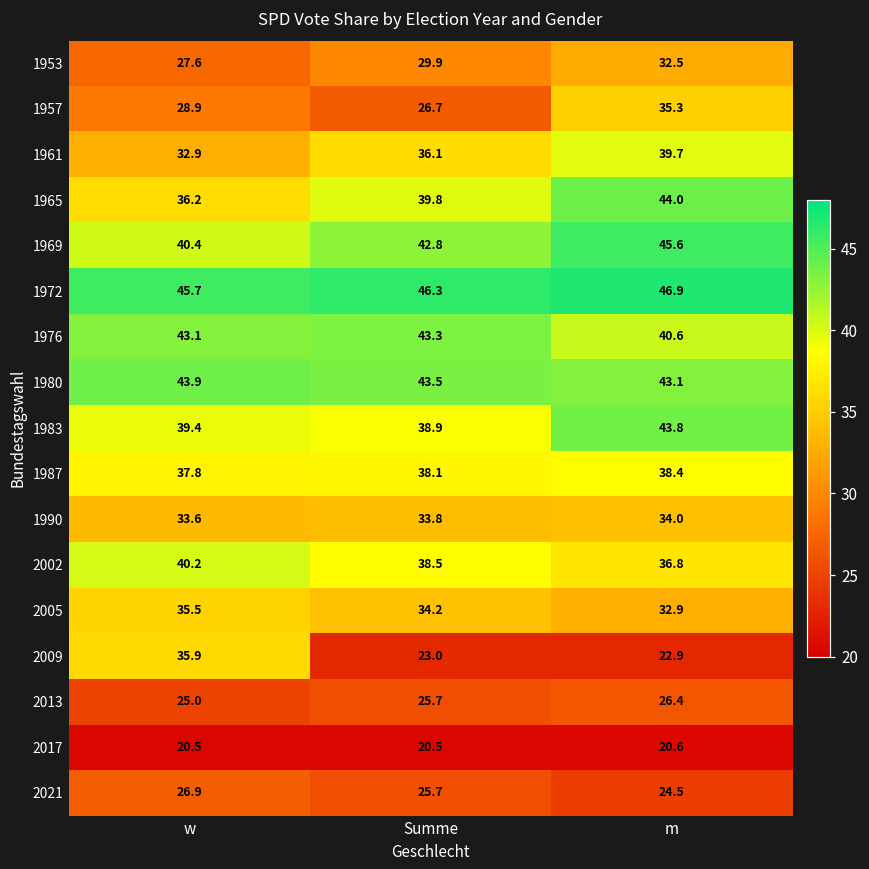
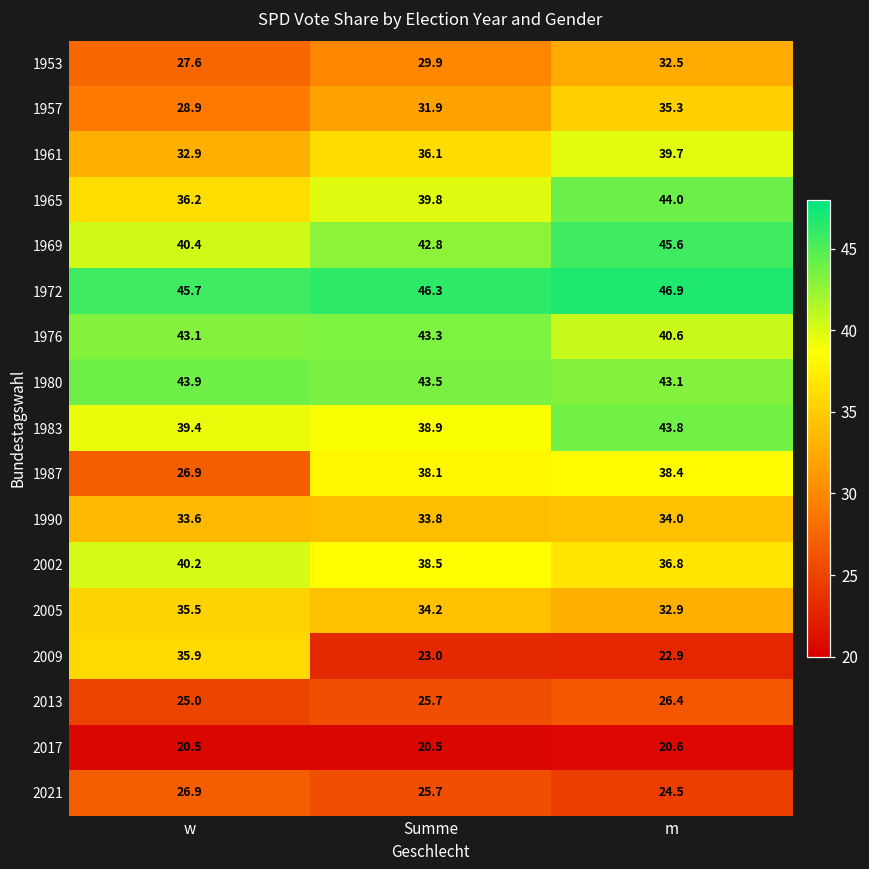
  {
    "1953": {
      "w": 27.6,
      "Summe": 29.9,
      "m": 32.5
    },
    "1957": {
      "w": 28.9,
-     "Summe": 26.7,
+     "Summe": 31.9,
      "m": 35.3
    },
    "1961": {
      "w": 32.9,
      "Summe": 36.1,
      "m": 39.7
    },
    "1965": {
      "w": 36.2,
      "Summe": 39.8,
      "m": 44.0
    },
    "1969": {
      "w": 40.4,
      "Summe": 42.8,
      "m": 45.6
    },
    "1972": {
      "w": 45.7,
      "Summe": 46.3,
      "m": 46.9
    },
    "1976": {
      "w": 43.1,
      "Summe": 43.3,
      "m": 40.6
    },
    "1980": {
      "w": 43.9,
      "Summe": 43.5,
      "m": 43.1
    },
    "1983": {
      "w": 39.4,
      "Summe": 38.9,
      "m": 43.8
    },
    "1987": {
-     "w": 37.8,
+     "w": 26.9,
      "Summe": 38.1,
      "m": 38.4
    },
    "1990": {
      "w": 33.6,
      "Summe": 33.8,
      "m": 34.0
    },
    "2002": {
      "w": 40.2,
      "Summe": 38.5,
      "m": 36.8
    },
    "2005": {
      "w": 35.5,
      "Summe": 34.2,
      "m": 32.9
    },
    "2009": {
      "w": 35.9,
      "Summe": 23.0,
      "m": 22.9
    },
    "2013": {
      "w": 25.0,
      "Summe": 25.7,
      "m": 26.4
    },
    "2017": {
      "w": 20.5,
      "Summe": 20.5,
      "m": 20.6
    },
    "2021": {
      "w": 26.9,
      "Summe": 25.7,
      "m": 24.5
    }
  }
